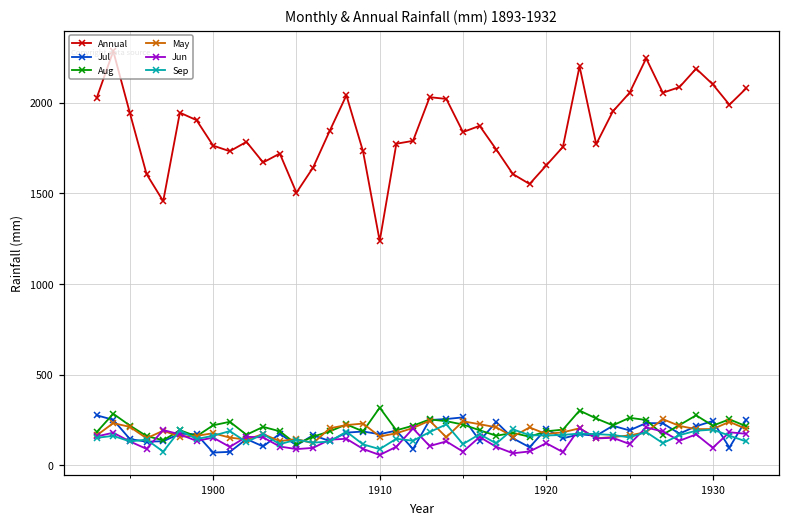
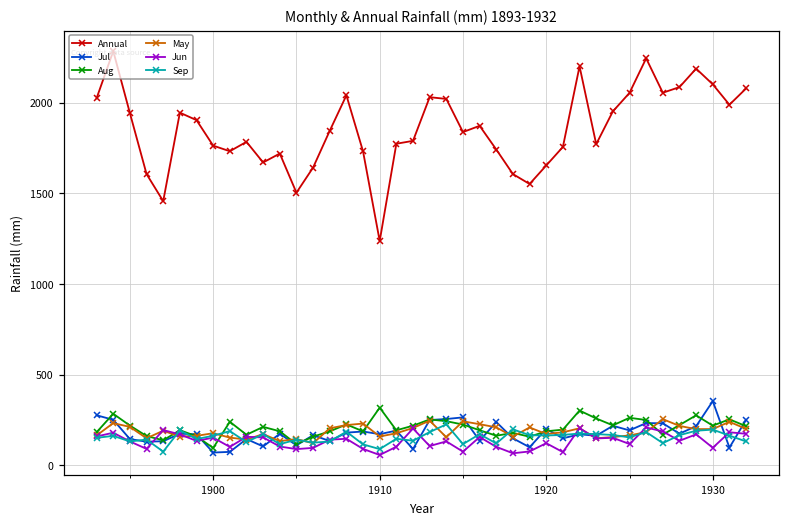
  {
    "Annual": {
      "1900": 1760,
      "1910": 1240,
      "1920": 1650,
      "1930": 2100
    },
    "Jul": {
      "1900": 70,
-     "1930": 240
+     "1930": 350
    },
    "Aug": {
-     "1900": 220,
+     "1900": 100,
      "1910": 320,
      "1930": 220
    },
    "Jun": {
      "1910": 60,
      "1920": 120,
      "1930": 100
    },
    "Sep": {
      "1910": 90
    }
  }
